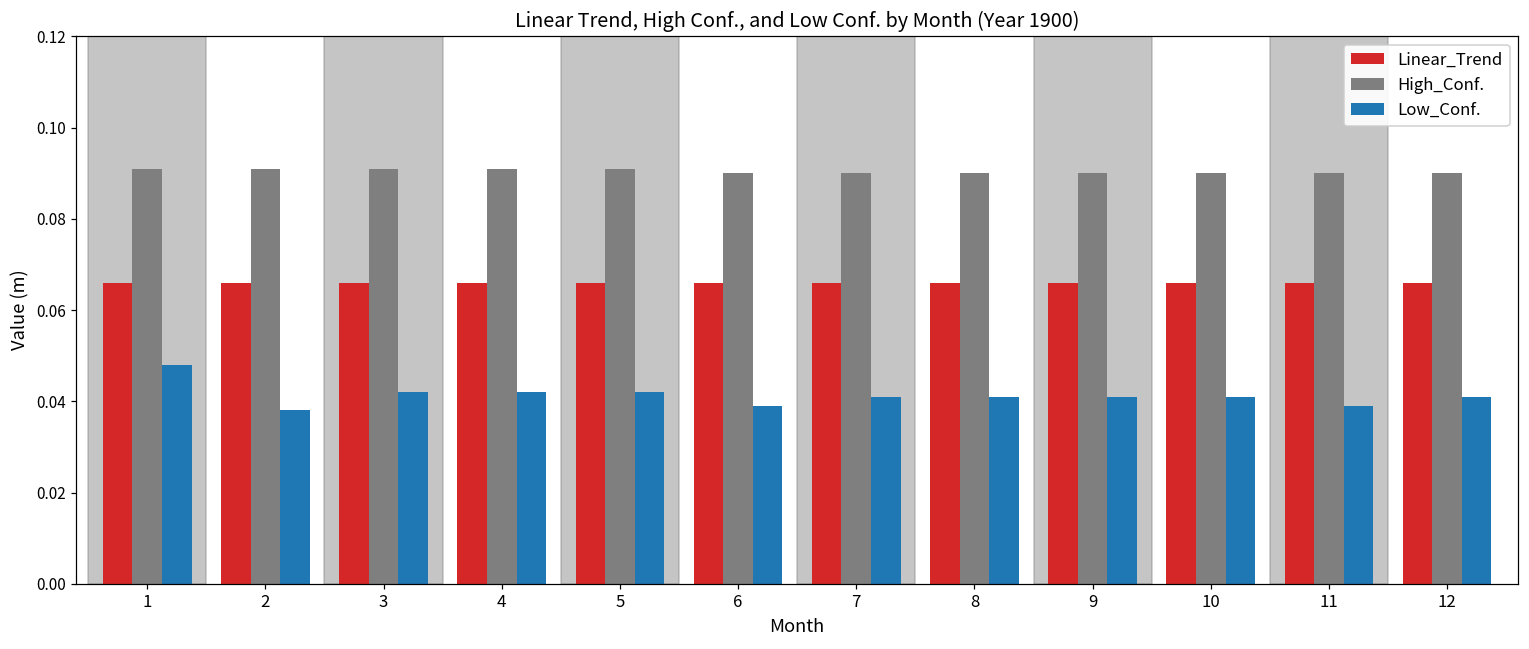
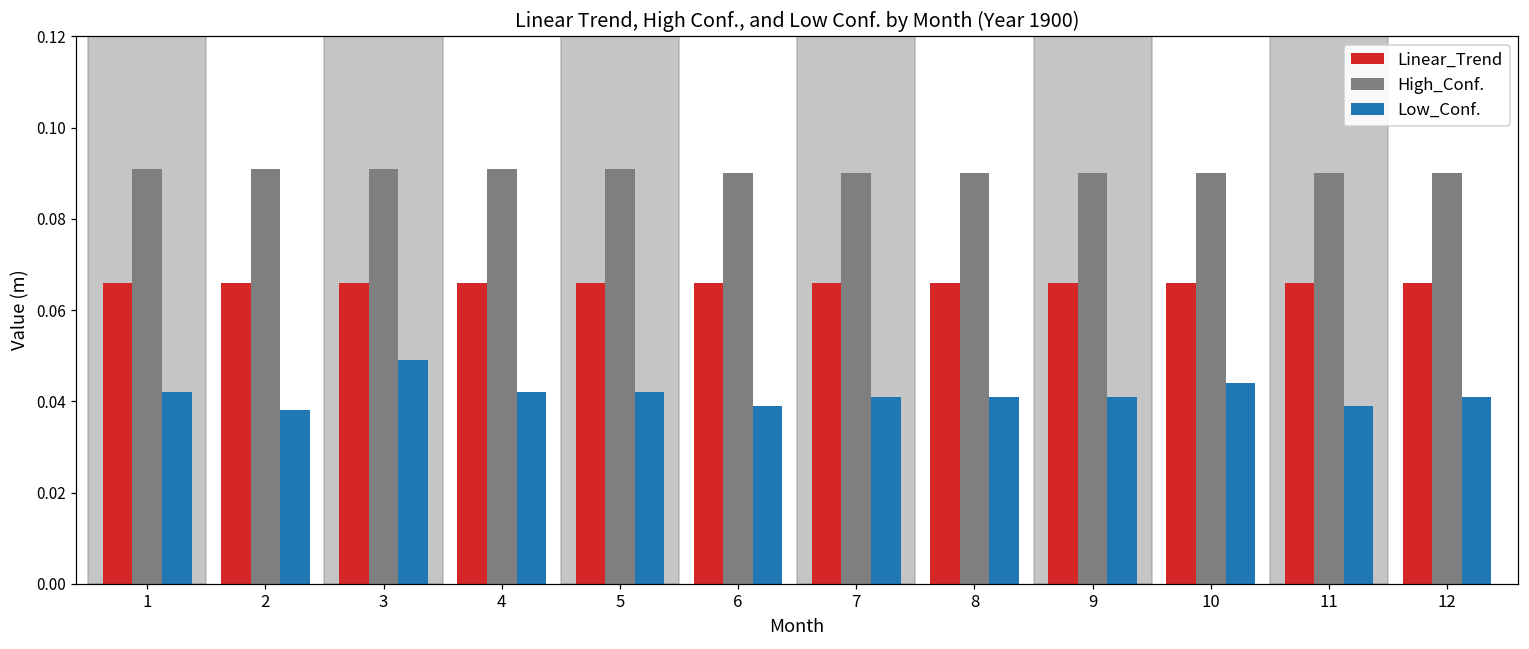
  {
    "Linear_Trend": {
      "1": 0.066,
      "2": 0.066,
      "3": 0.066,
      "4": 0.066,
      "5": 0.066,
      "6": 0.066,
      "7": 0.066,
      "8": 0.066,
      "9": 0.066,
      "10": 0.066,
      "11": 0.066,
      "12": 0.066
    },
    "High_Conf.": {
      "1": 0.091,
      "2": 0.091,
      "3": 0.091,
      "4": 0.091,
      "5": 0.091,
      "6": 0.090,
      "7": 0.090,
      "8": 0.090,
      "9": 0.090,
      "10": 0.090,
      "11": 0.090,
      "12": 0.090
    },
    "Low_Conf.": {
-     "1": 0.048,
+     "1": 0.042,
      "2": 0.038,
-     "3": 0.042,
+     "3": 0.049,
      "4": 0.042,
      "5": 0.042,
      "6": 0.039,
      "7": 0.041,
      "8": 0.041,
      "9": 0.041,
-     "10": 0.041,
+     "10": 0.044,
      "11": 0.039,
      "12": 0.041
    }
  }
